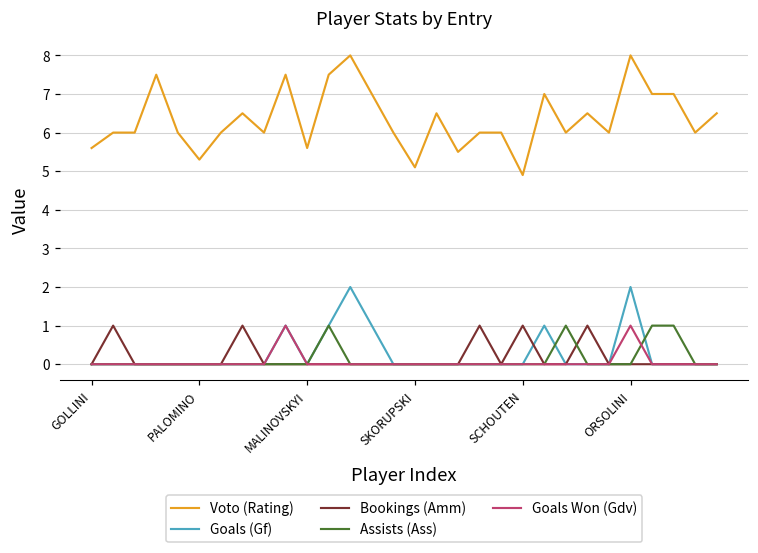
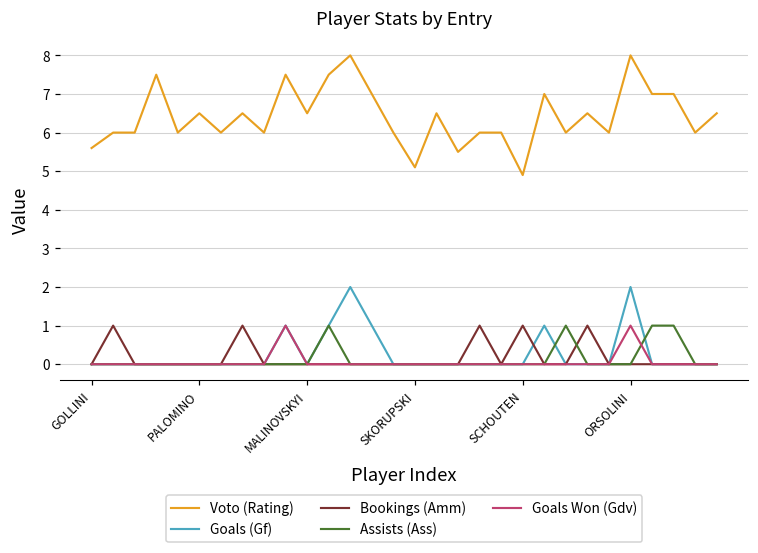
  {
    "Voto (Rating)": {
      "GOLLINI": 5.6,
-     "PALOMINO": 5.3,
-     "MALINOVSKYI": 5.6,
+     "PALOMINO": 6.5,
+     "MALINOVSKYI": 6.5,
      "SKORUPSKI": 5.1,
      "SCHOUTEN": 4.9,
      "ORSOLINI": 8.0
    },
    "Goals (Gf)": {
      "ORSOLINI": 2.0
    },
    "Bookings (Amm)": {
      "SCHOUTEN": 1.0
    },
    "Goals Won (Gdv)": {
      "ORSOLINI": 1.0
    }
  }
